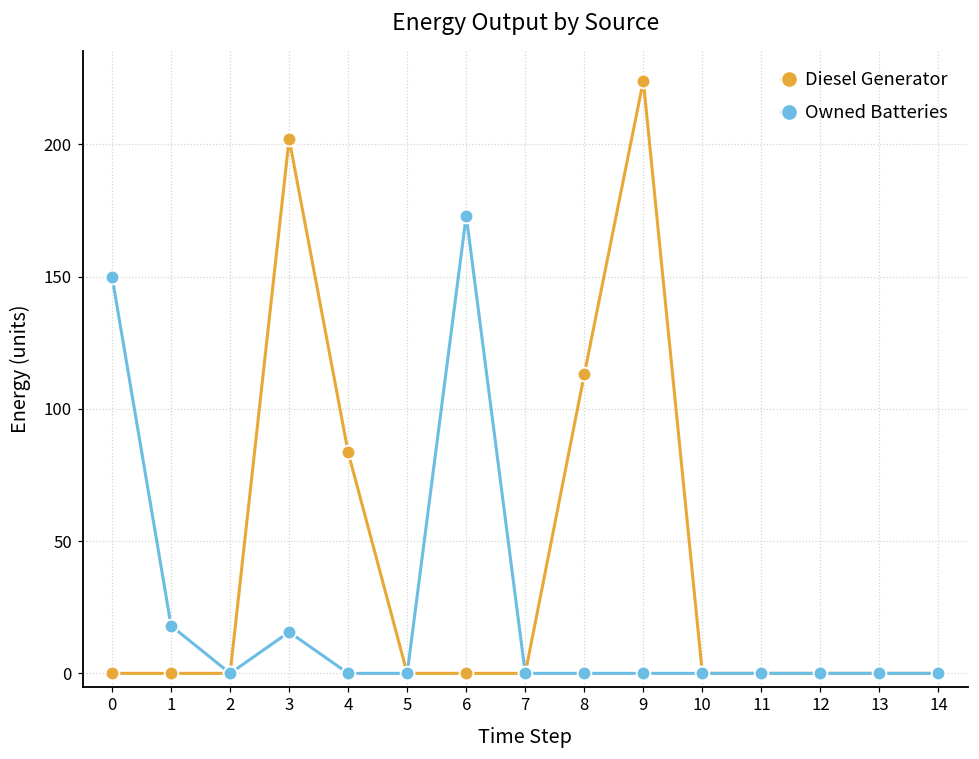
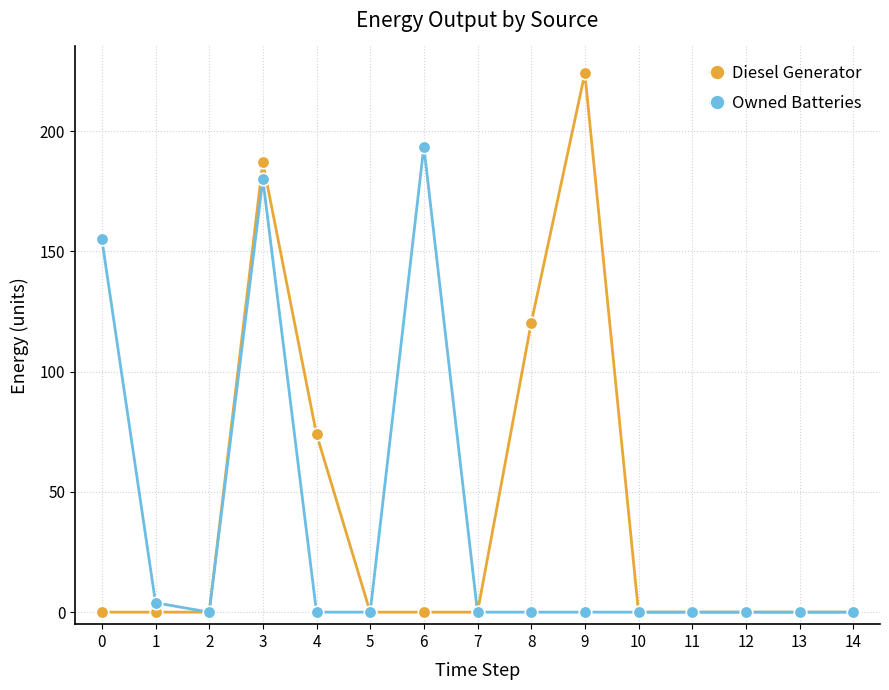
  {
    "Diesel Generator": {
      "0": 0,
      "1": 0,
-     "3": 202,
-     "4": 84,
+     "3": 187,
+     "4": 74,
      "6": 0,
-     "8": 113,
+     "8": 120,
      "9": 224
    },
    "Owned Batteries": {
-     "0": 150,
-     "1": 18,
-     "3": 16,
+     "0": 155,
+     "1": 4,
+     "3": 180,
      "4": 0,
-     "6": 173,
+     "6": 194,
      "8": 0,
      "9": 0
    }
  }
